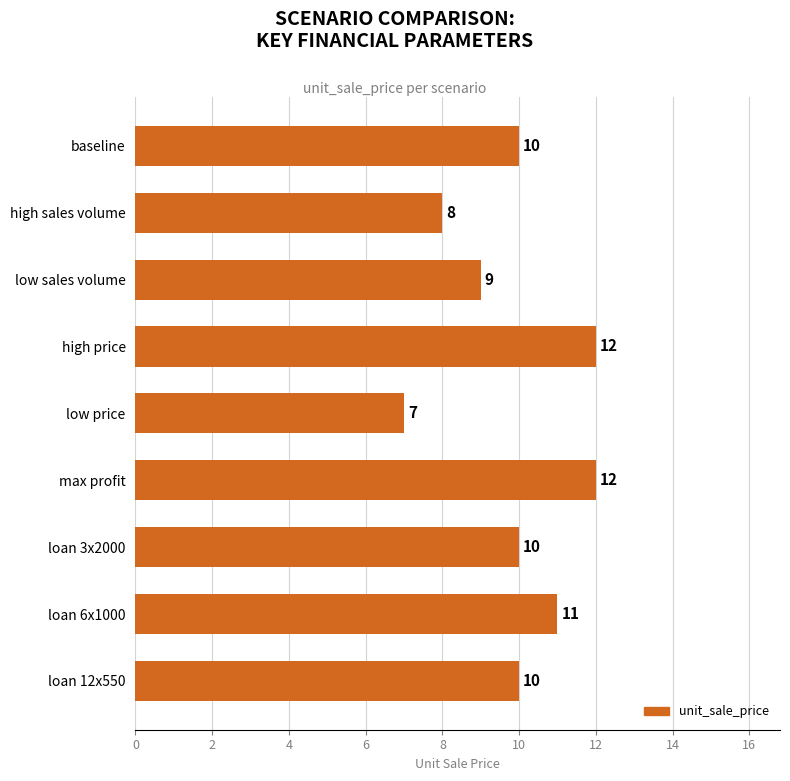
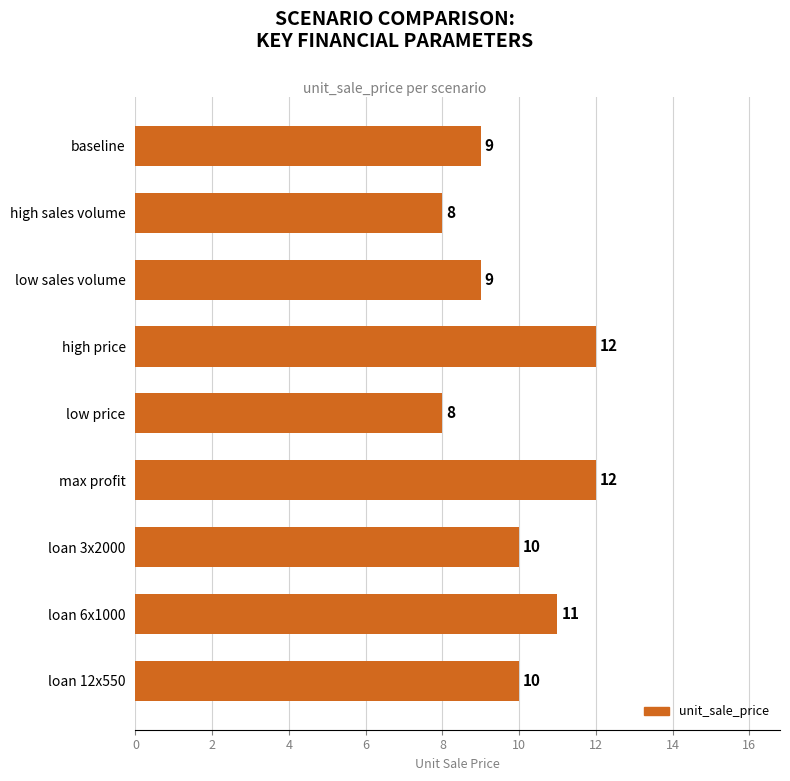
  {
-   "baseline": 10,
+   "baseline": 9,
    "high sales volume": 8,
    "low sales volume": 9,
    "high price": 12,
-   "low price": 7,
+   "low price": 8,
    "max profit": 12,
    "loan 3x2000": 10,
    "loan 6x1000": 11,
    "loan 12x550": 10
  }
